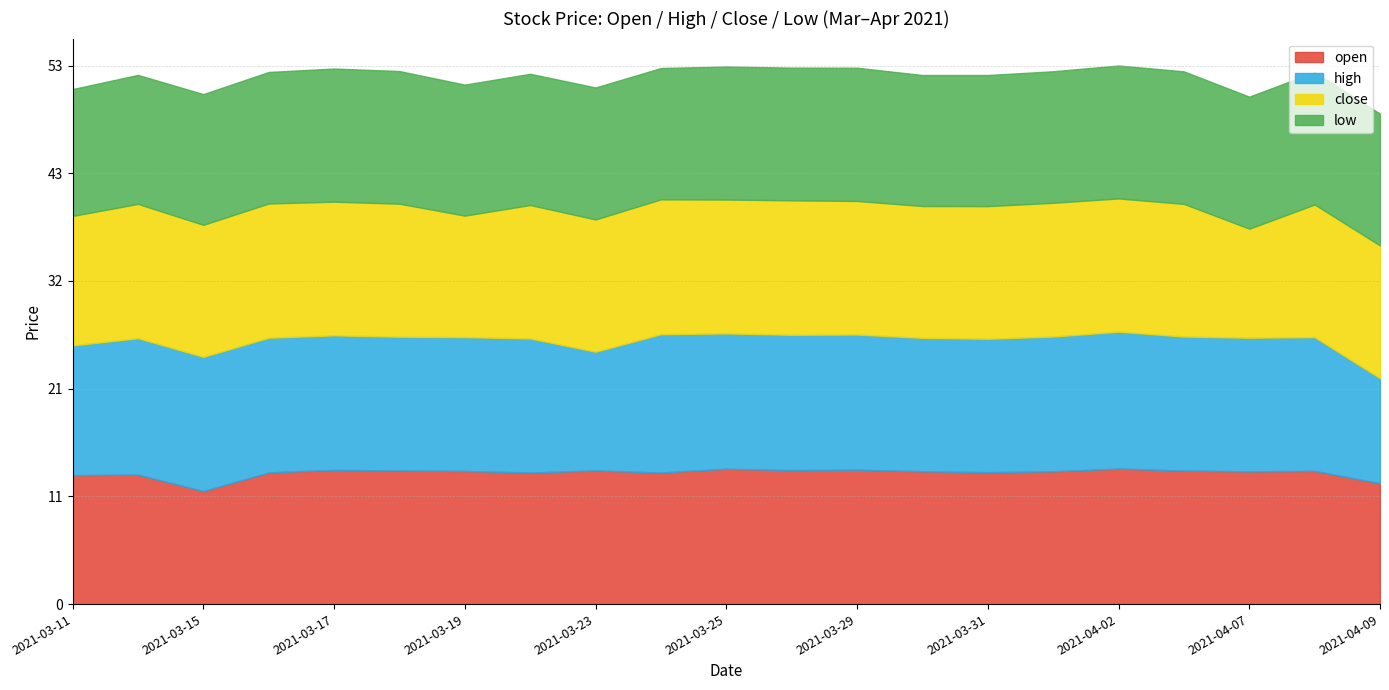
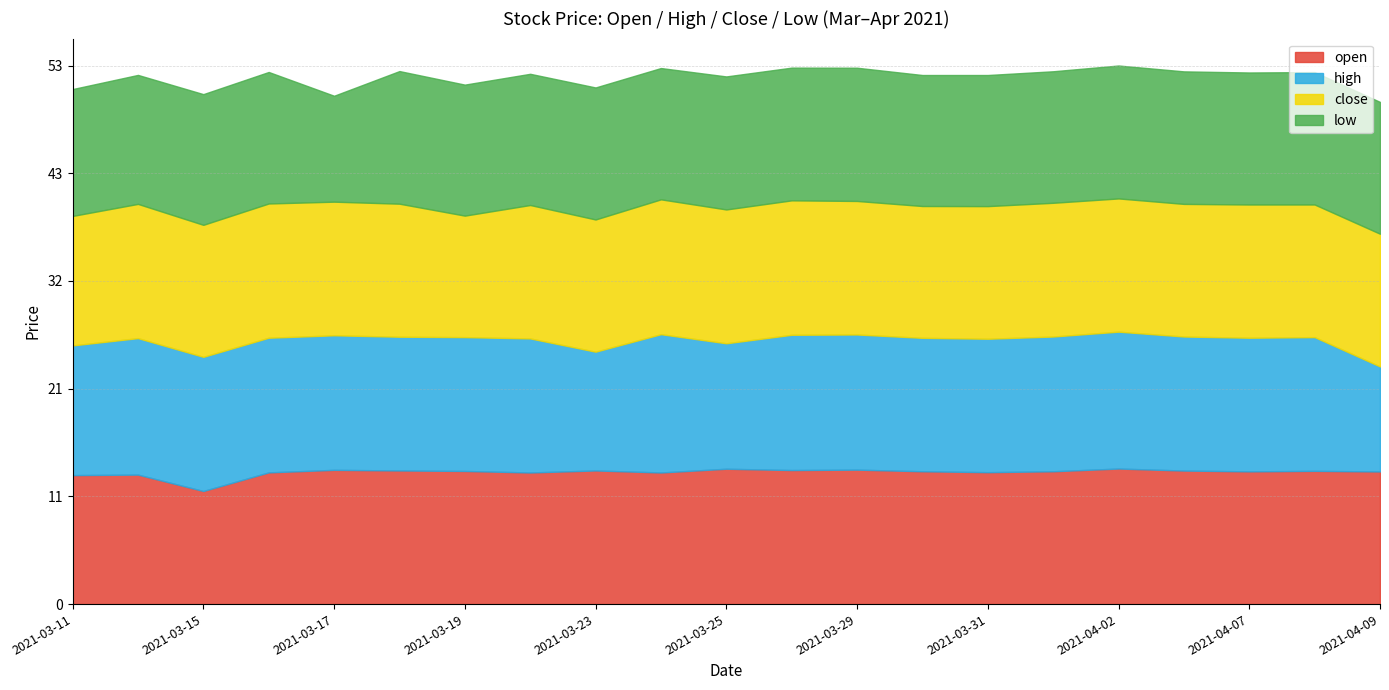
  {
    "open": {
      "2021-03-11": 12.8,
      "2021-03-15": 11.2,
      "2021-03-17": 13.3,
      "2021-03-19": 13.2,
      "2021-03-23": 13.2,
      "2021-03-25": 13.4,
      "2021-03-29": 13.3,
      "2021-03-31": 13.0,
      "2021-04-02": 13.4,
      "2021-04-07": 13.1,
-     "2021-04-09": 12.0
+     "2021-04-09": 13.1
    },
    "high": {
      "2021-03-11": 12.8,
      "2021-03-15": 13.3,
      "2021-03-17": 13.3,
      "2021-03-19": 13.2,
      "2021-03-23": 11.7,
-     "2021-03-25": 13.4,
+     "2021-03-25": 12.4,
      "2021-03-29": 13.4,
      "2021-03-31": 13.2,
      "2021-04-02": 13.5,
      "2021-04-07": 13.2,
      "2021-04-09": 10.4
    },
    "close": {
      "2021-03-11": 12.8,
      "2021-03-15": 13.0,
      "2021-03-17": 13.2,
      "2021-03-19": 12.0,
      "2021-03-23": 13.1,
      "2021-03-25": 13.2,
      "2021-03-29": 13.2,
      "2021-03-31": 13.1,
      "2021-04-02": 13.2,
-     "2021-04-07": 10.8,
+     "2021-04-07": 13.2,
      "2021-04-09": 13.1
    },
    "low": {
      "2021-03-11": 12.5,
      "2021-03-15": 12.9,
-     "2021-03-17": 13.2,
+     "2021-03-17": 10.5,
      "2021-03-19": 12.9,
      "2021-03-23": 13.1,
      "2021-03-25": 13.1,
      "2021-03-29": 13.2,
      "2021-03-31": 13.0,
      "2021-04-02": 13.1,
      "2021-04-07": 13.0,
      "2021-04-09": 13.0
    }
  }
